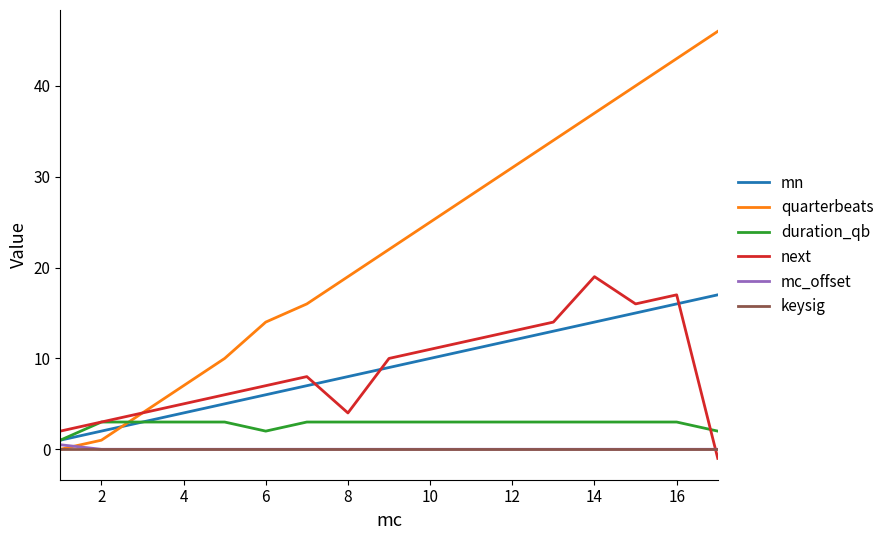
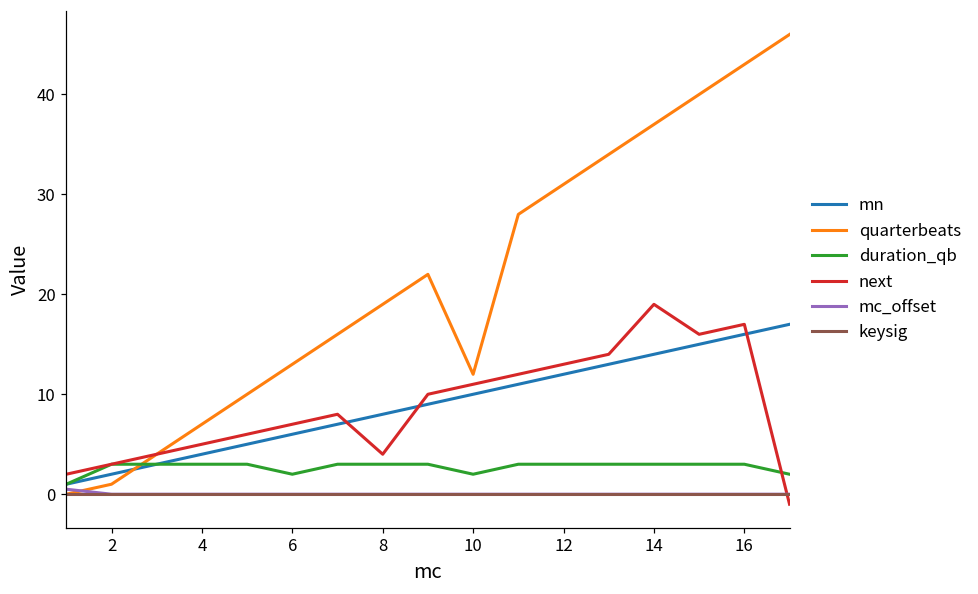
  {
    "mn": {
      "2": 2,
      "4": 4,
      "6": 6,
      "8": 8,
      "10": 10,
      "12": 12,
      "14": 14,
      "16": 16
    },
    "quarterbeats": {
      "2": 1,
      "4": 7,
-     "6": 14,
+     "6": 13,
      "8": 19,
-     "10": 25,
+     "10": 12,
      "12": 31,
      "14": 37,
      "16": 43
    },
    "duration_qb": {
      "4": 3,
      "6": 2,
      "8": 3,
-     "10": 3,
+     "10": 2,
      "12": 3,
      "14": 3,
      "16": 3
    },
    "next": {
      "4": 5,
      "6": 7,
      "8": 4,
      "10": 11,
      "12": 13,
      "14": 19,
      "16": 17
    }
  }
